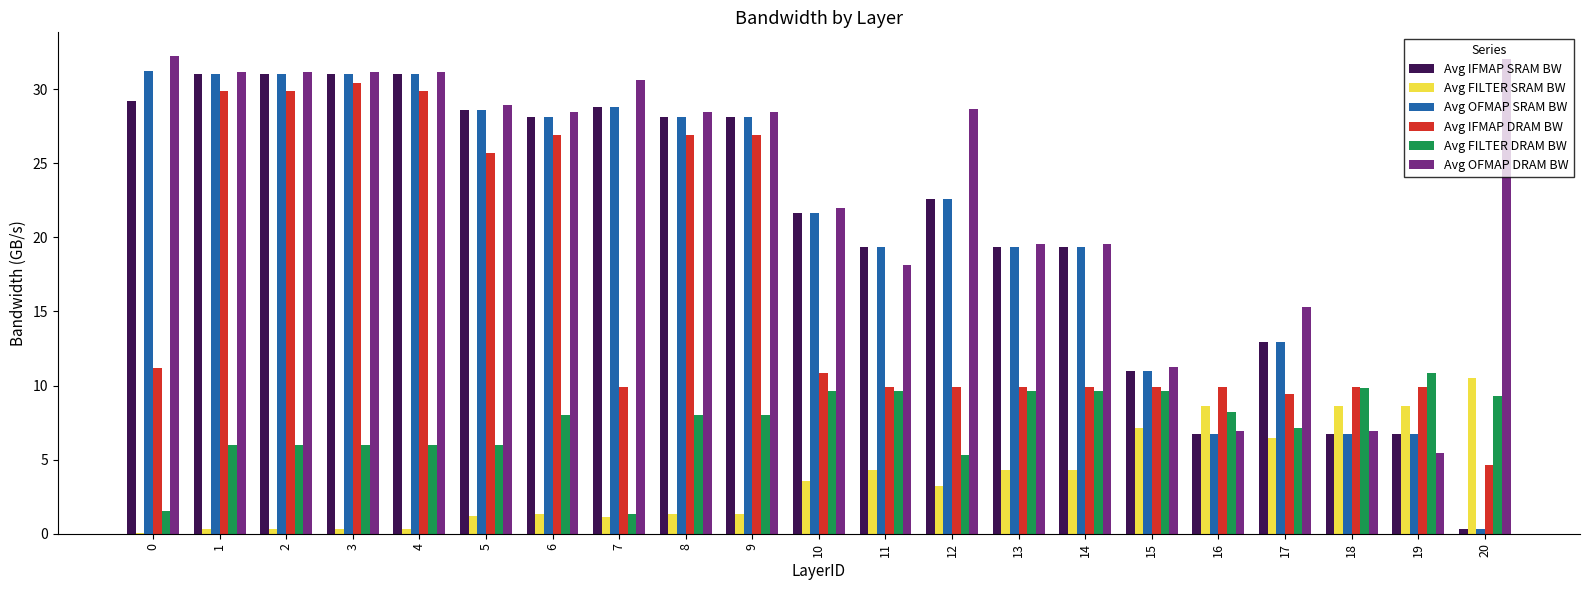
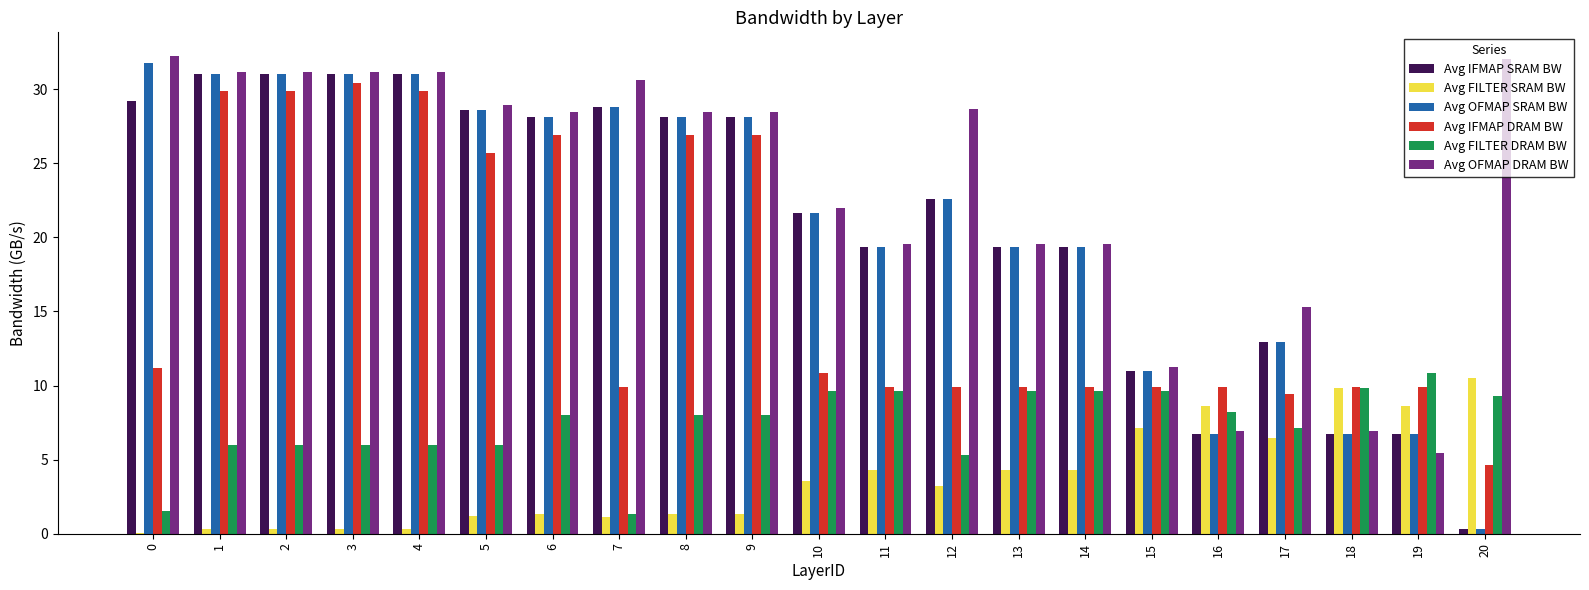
  {
    "Avg IFMAP SRAM BW": {
      "0": 29.2,
      "1": 31.0,
      "2": 31.0,
      "3": 31.0,
      "4": 31.0,
      "5": 28.6,
      "6": 28.1,
      "7": 28.8,
      "8": 28.1,
      "9": 28.1,
      "10": 21.6,
      "11": 19.4,
      "12": 22.6,
      "13": 19.4,
      "14": 19.4,
      "15": 11.0,
      "16": 6.7,
      "17": 13.0,
      "18": 6.7,
      "19": 6.7,
      "20": 0.3
    },
    "Avg FILTER SRAM BW": {
      "1": 0.3,
      "2": 0.3,
      "3": 0.3,
      "4": 0.3,
      "5": 1.2,
      "6": 1.3,
      "7": 1.1,
      "8": 1.3,
      "9": 1.3,
      "10": 3.5,
      "11": 4.3,
      "12": 3.2,
      "13": 4.3,
      "14": 4.3,
      "15": 7.2,
      "16": 8.6,
      "17": 6.5,
-     "18": 8.6,
+     "18": 9.8,
      "19": 8.6,
      "20": 10.5
    },
    "Avg OFMAP SRAM BW": {
-     "0": 31.2,
+     "0": 31.8,
      "1": 31.0,
      "2": 31.0,
      "3": 31.0,
      "4": 31.0,
      "5": 28.6,
      "6": 28.1,
      "7": 28.8,
      "8": 28.1,
      "9": 28.1,
      "10": 21.6,
      "11": 19.4,
      "12": 22.6,
      "13": 19.4,
      "14": 19.4,
      "15": 11.0,
      "16": 6.7,
      "17": 13.0,
      "18": 6.7,
      "19": 6.7,
      "20": 0.3
    },
    "Avg IFMAP DRAM BW": {
      "0": 11.2,
      "1": 29.9,
      "2": 29.9,
      "3": 30.4,
      "4": 29.9,
      "5": 25.7,
      "6": 26.9,
      "7": 9.9,
      "8": 26.9,
      "9": 26.9,
      "10": 10.8,
      "11": 9.9,
      "12": 9.9,
      "13": 9.9,
      "14": 9.9,
      "15": 9.9,
      "16": 9.9,
      "17": 9.5,
      "18": 9.9,
      "19": 9.9,
      "20": 4.6
    },
    "Avg FILTER DRAM BW": {
      "0": 1.5,
      "1": 6.0,
      "2": 6.0,
      "3": 6.0,
      "4": 6.0,
      "5": 6.0,
      "6": 8.0,
      "7": 1.3,
      "8": 8.0,
      "9": 8.0,
      "10": 9.6,
      "11": 9.6,
      "12": 5.3,
      "13": 9.6,
      "14": 9.6,
      "15": 9.6,
      "16": 8.2,
      "17": 7.1,
      "18": 9.8,
      "19": 10.9,
      "20": 9.3
    },
    "Avg OFMAP DRAM BW": {
      "0": 32.2,
      "1": 31.1,
      "2": 31.1,
      "3": 31.1,
      "4": 31.1,
      "5": 29.0,
      "6": 28.5,
      "7": 30.6,
      "8": 28.5,
      "9": 28.5,
      "10": 22.0,
-     "11": 18.1,
+     "11": 19.5,
      "12": 28.7,
      "13": 19.5,
      "14": 19.5,
      "15": 11.2,
      "16": 6.9,
      "17": 15.3,
      "18": 6.9,
      "19": 5.5
    }
  }
